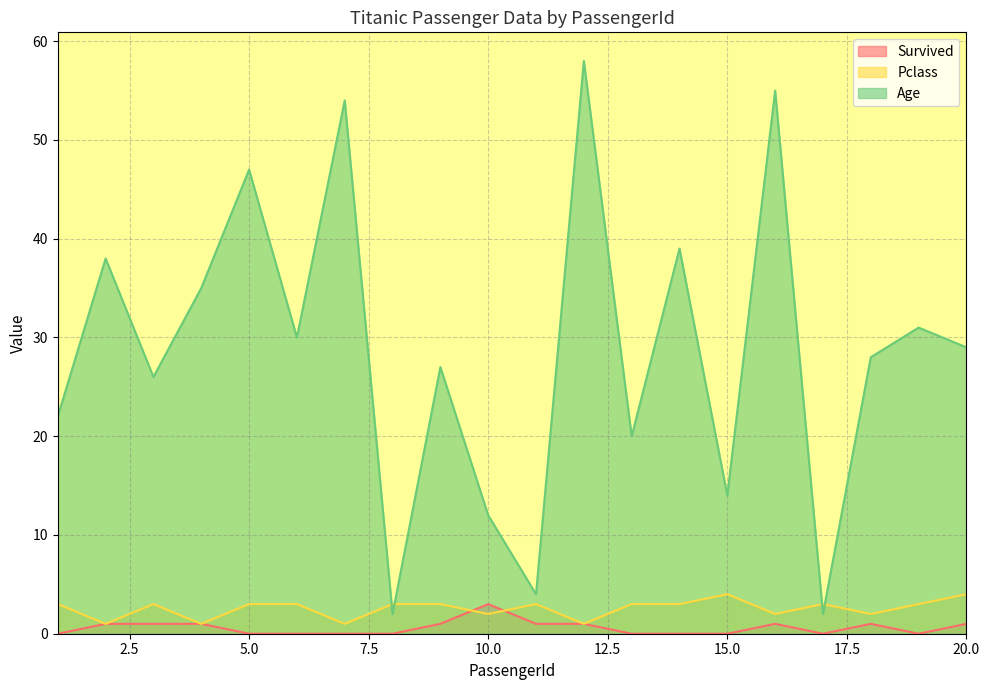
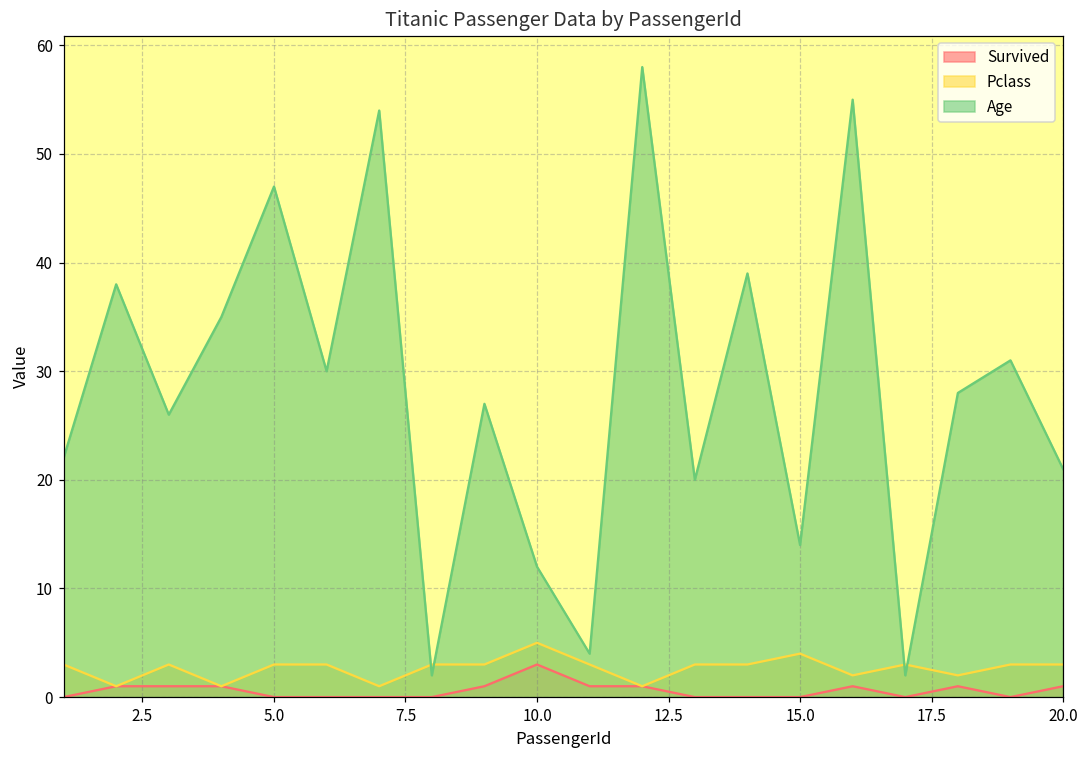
  {
    "Survived": {
      "5.0": 0,
      "10.0": 3,
      "15.0": 0,
      "20.0": 1
    },
    "Pclass": {
      "5.0": 3,
-     "10.0": 2,
+     "10.0": 5,
      "15.0": 4,
-     "20.0": 4
+     "20.0": 3
    },
    "Age": {
      "5.0": 47,
      "10.0": 12,
      "15.0": 14,
-     "20.0": 29
+     "20.0": 21
    }
  }
